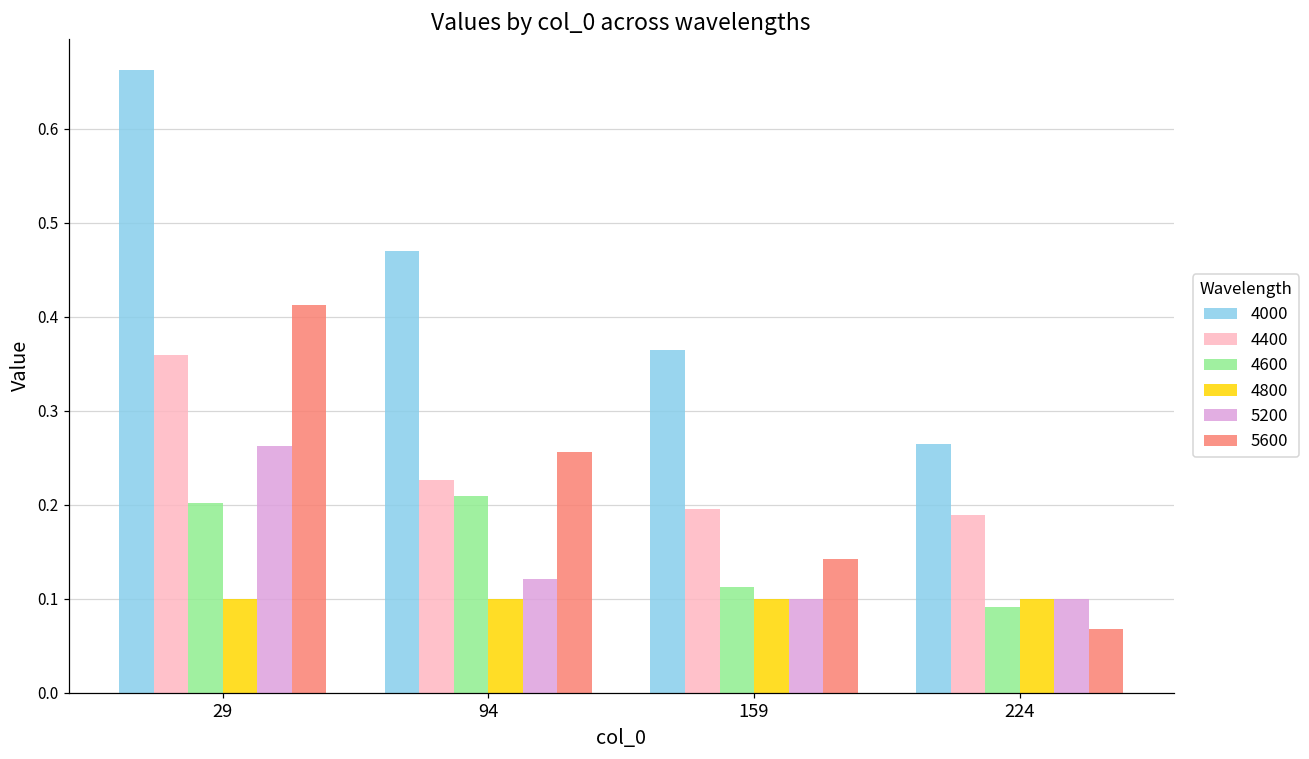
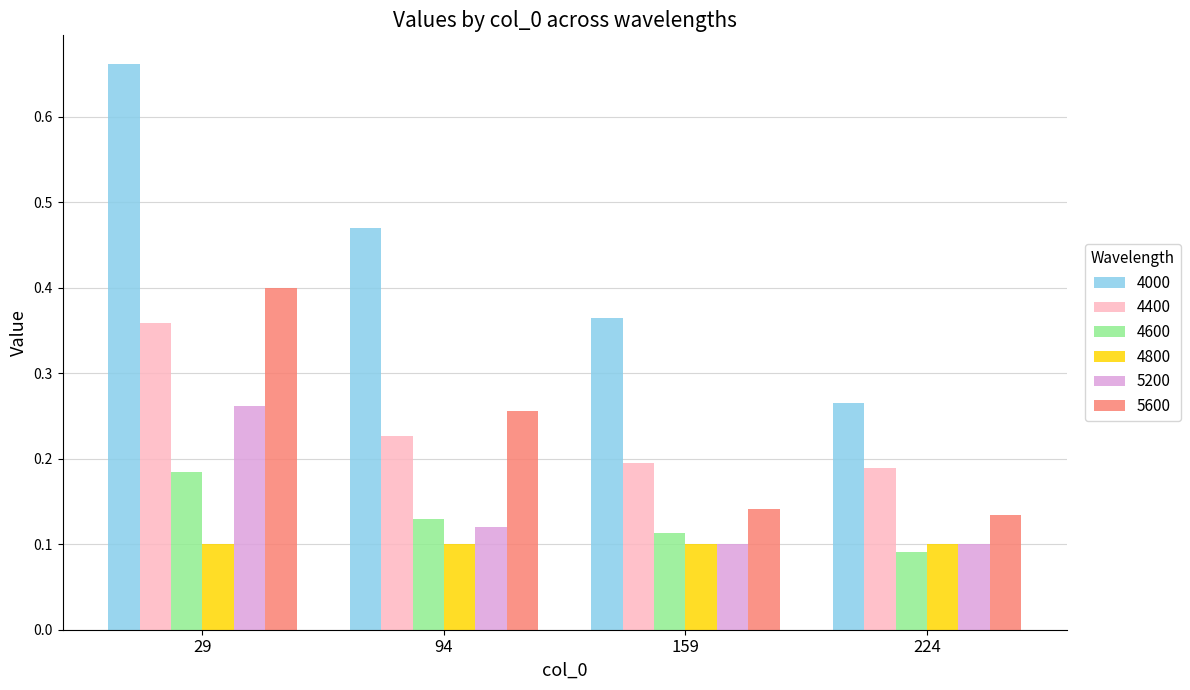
  {
    "4000": {
      "29": 0.66,
      "94": 0.47,
      "159": 0.36,
      "224": 0.26
    },
    "4600": {
-     "29": 0.20,
-     "94": 0.21,
+     "29": 0.18,
+     "94": 0.13,
      "159": 0.11,
      "224": 0.09
    },
    "4800": {
      "29": 0.10,
      "94": 0.10,
      "159": 0.10,
      "224": 0.10
    },
    "5600": {
-     "29": 0.41,
+     "29": 0.40,
      "94": 0.26,
      "159": 0.14,
-     "224": 0.07
+     "224": 0.13
    }
  }
